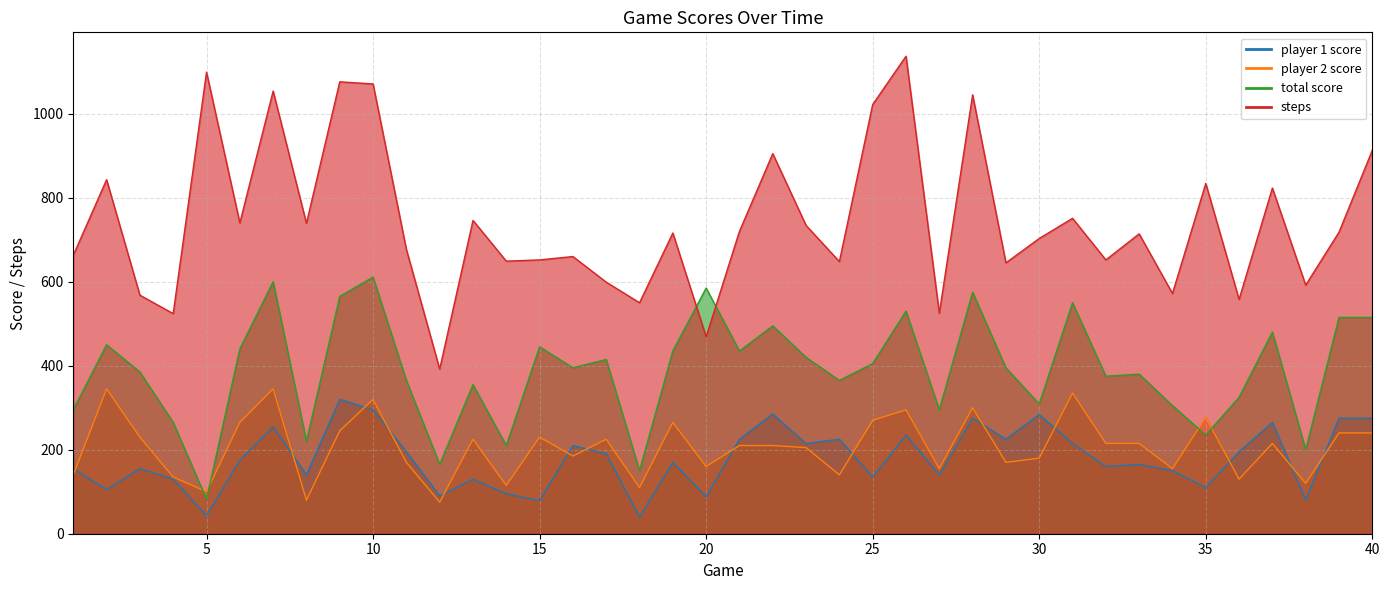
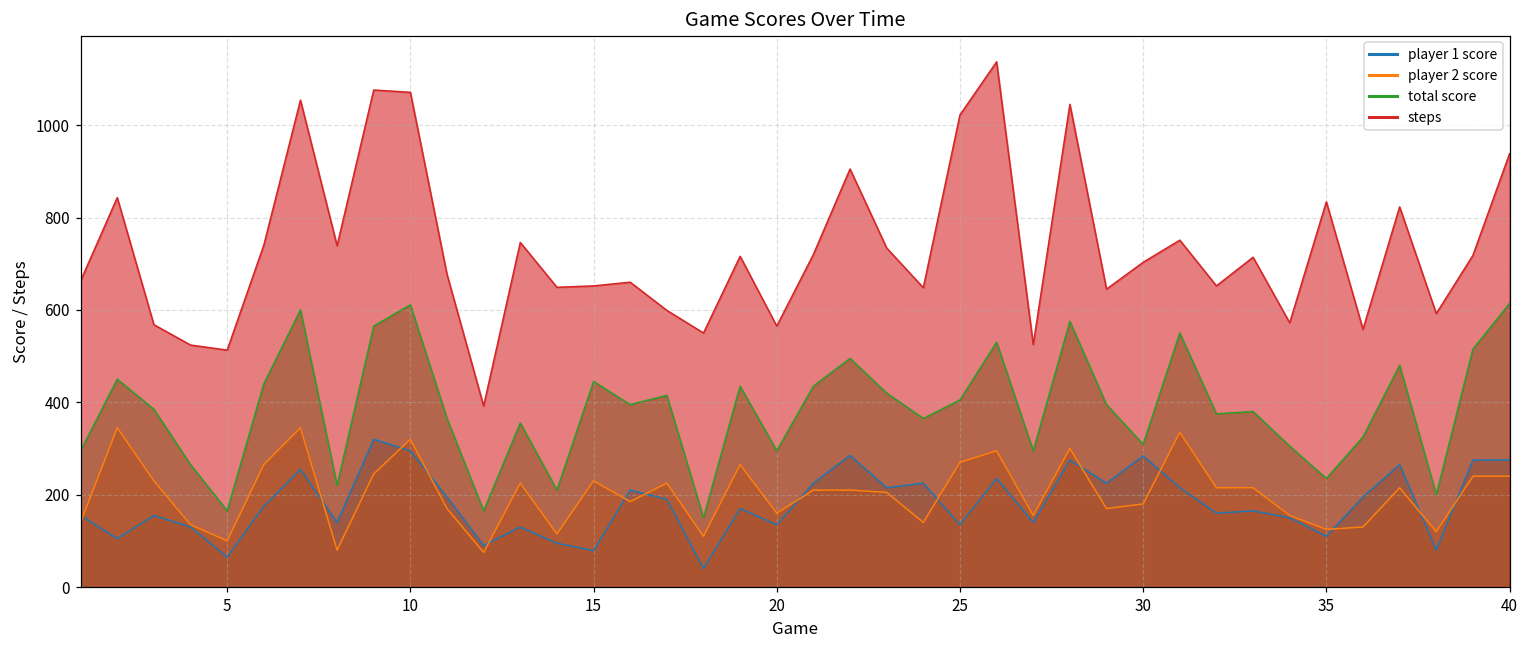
  {
    "player 1 score": {
-     "5": 40,
+     "5": 70,
      "10": 300,
      "15": 80,
-     "20": 90,
+     "20": 140,
      "25": 140,
      "30": 280,
      "35": 110,
      "40": 280
    },
    "player 2 score": {
      "5": 100,
      "10": 320,
      "15": 230,
      "20": 160,
      "25": 270,
      "30": 180,
-     "35": 280,
+     "35": 130,
      "40": 240
    },
    "total score": {
-     "5": 80,
+     "5": 170,
      "10": 610,
      "15": 450,
-     "20": 590,
+     "20": 300,
      "25": 410,
      "30": 310,
      "35": 240,
-     "40": 520
+     "40": 610
    },
    "steps": {
-     "5": 1100,
+     "5": 510,
      "10": 1070,
      "15": 650,
-     "20": 470,
+     "20": 570,
      "25": 1020,
      "30": 700,
      "35": 830,
-     "40": 910
+     "40": 940
    }
  }
